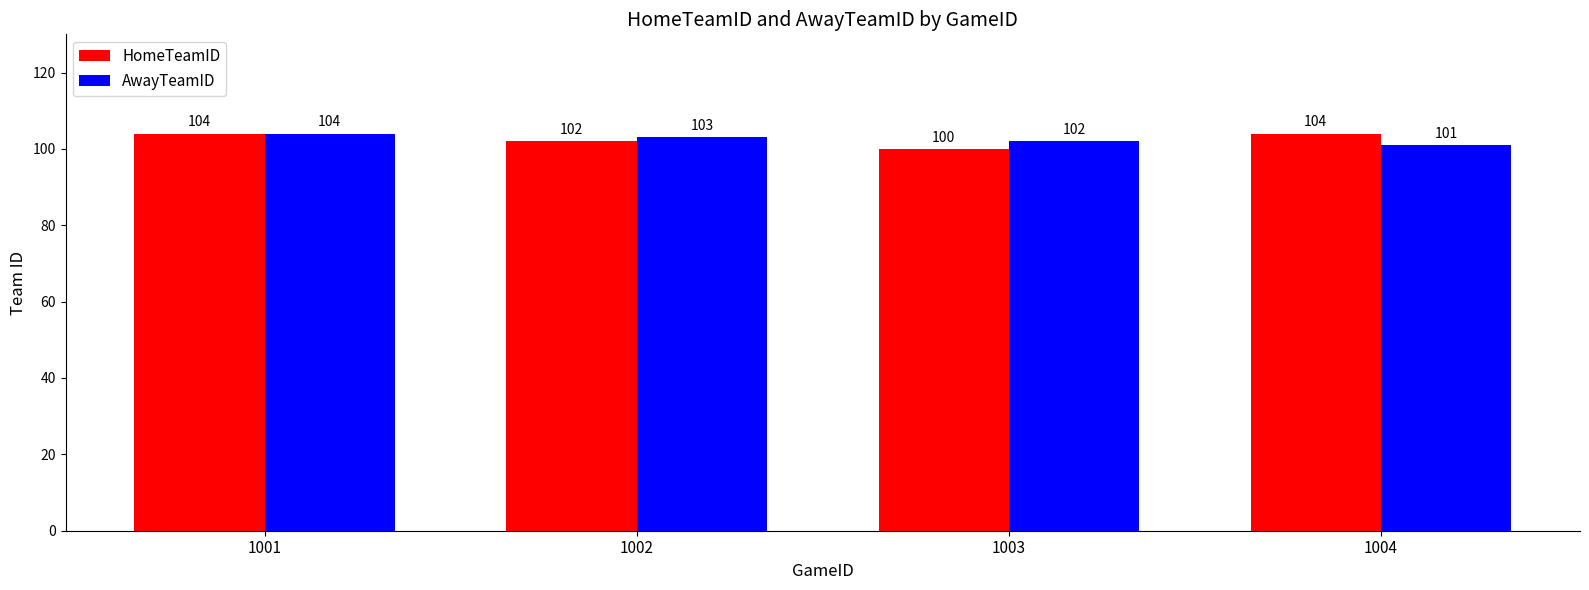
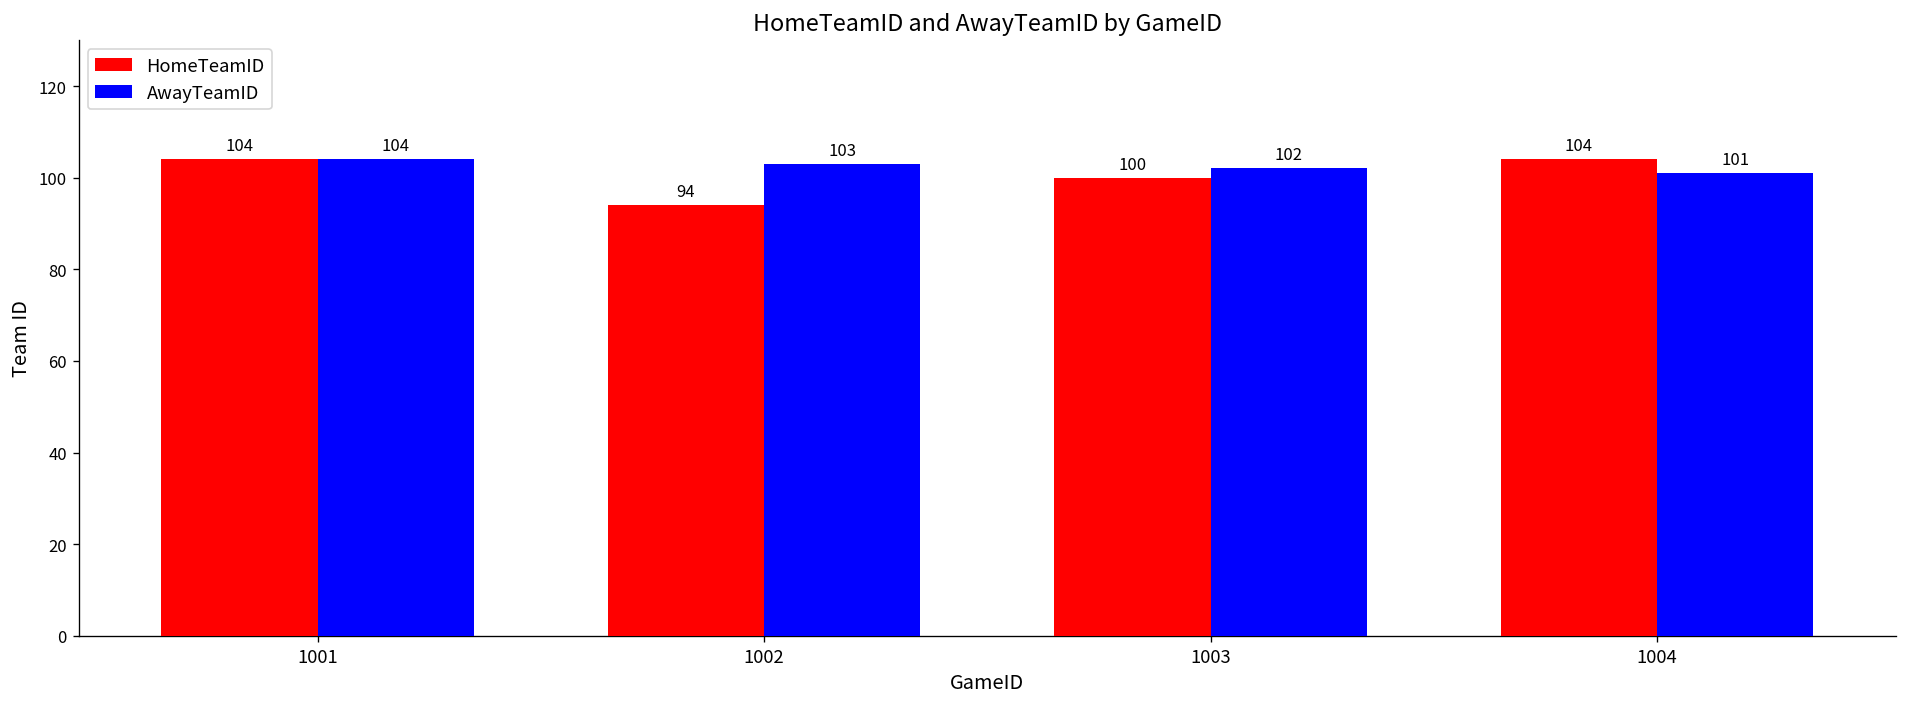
  {
    "HomeTeamID": {
      "1001": 104,
-     "1002": 102,
+     "1002": 94,
      "1003": 100,
      "1004": 104
    },
    "AwayTeamID": {
      "1001": 104,
      "1002": 103,
      "1003": 102,
      "1004": 101
    }
  }
